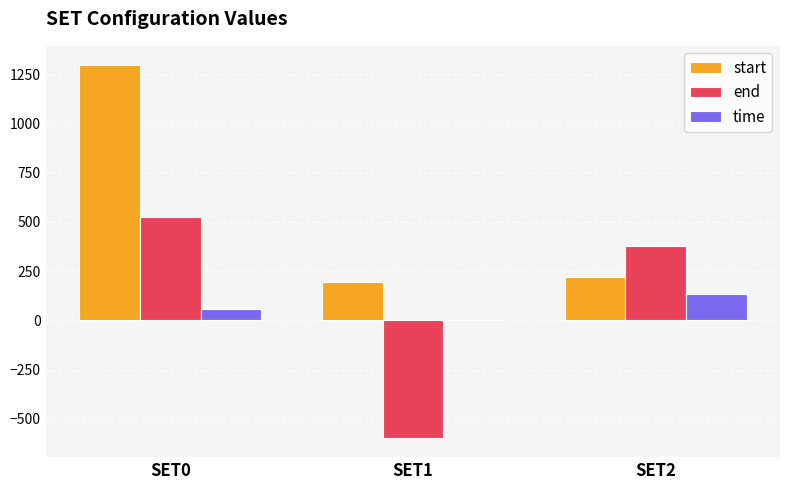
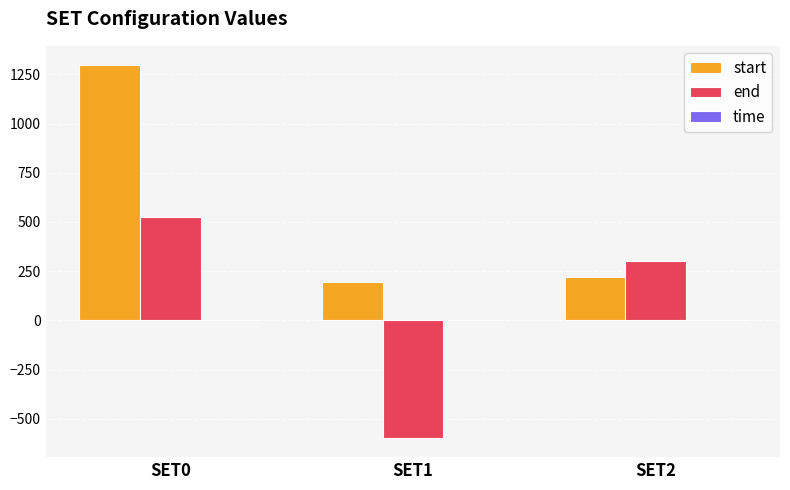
  {
    "start": {
      "SET0": 1300,
      "SET1": 200,
      "SET2": 220
    },
    "end": {
      "SET0": 530,
      "SET1": -600,
-     "SET2": 380
+     "SET2": 300
    },
    "time": {
-     "SET0": 60,
-     "SET2": 140
+     "SET0": 0,
+     "SET2": 0
    }
  }
